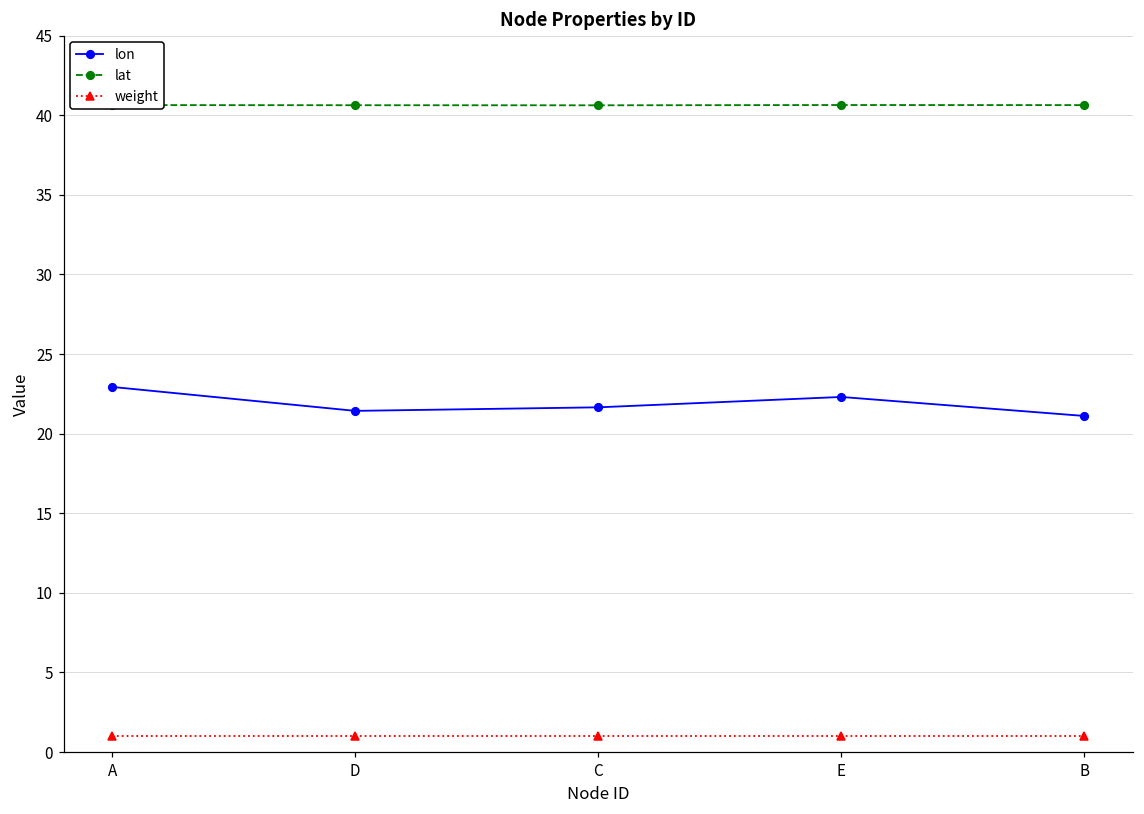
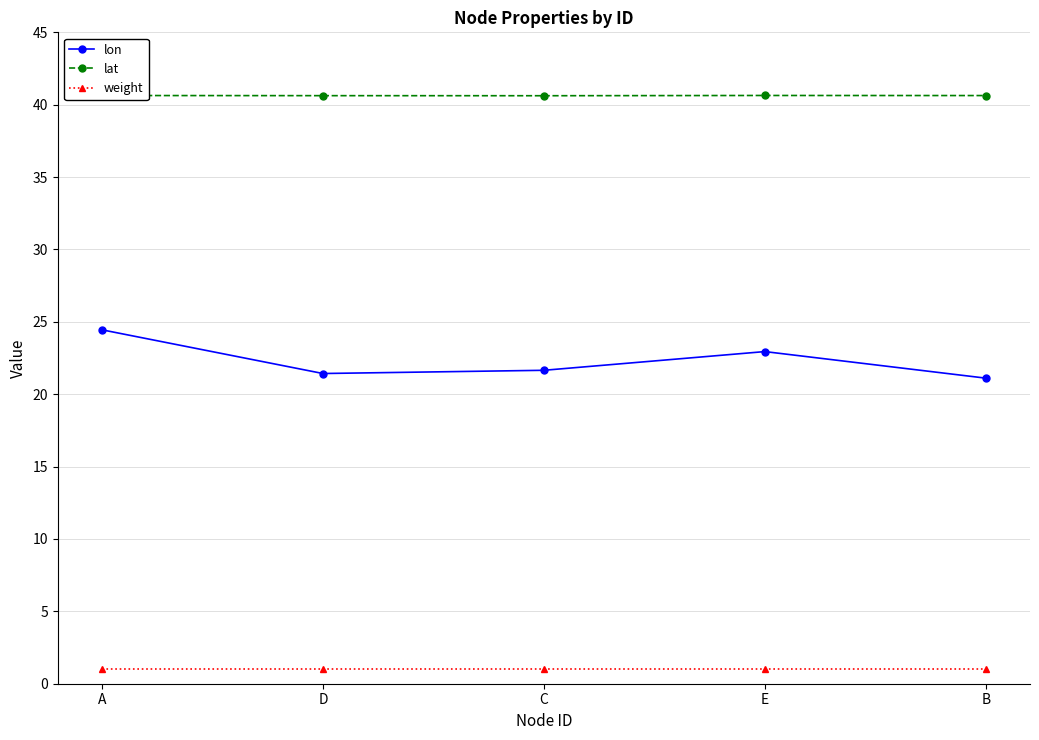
  {
    "lon": {
-     "A": 22.9,
+     "A": 24.4,
      "D": 21.4,
      "C": 21.7,
-     "E": 22.3,
+     "E": 22.9,
      "B": 21.1
    },
    "lat": {
      "D": 40.6,
      "C": 40.6,
      "E": 40.6,
      "B": 40.6
    },
    "weight": {
      "A": 1.0,
      "D": 1.0,
      "C": 1.0,
      "E": 1.0,
      "B": 1.0
    }
  }
